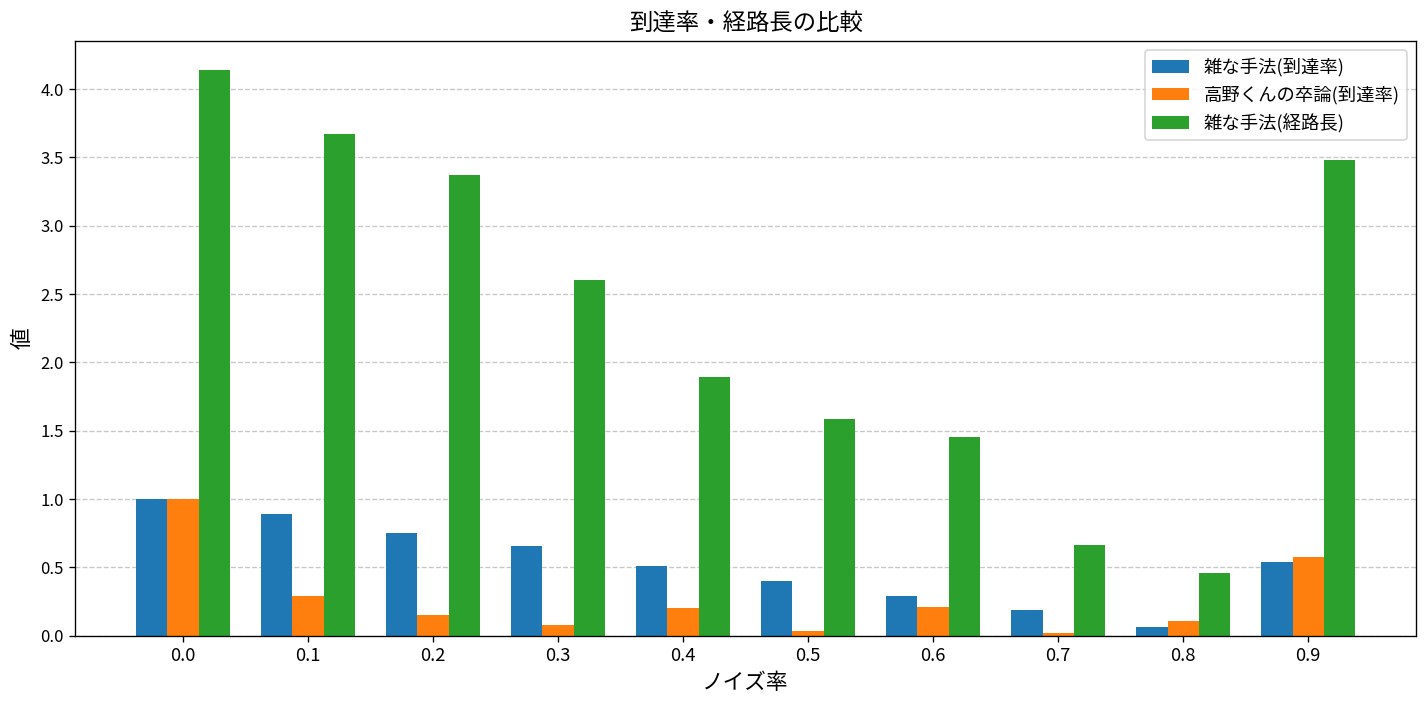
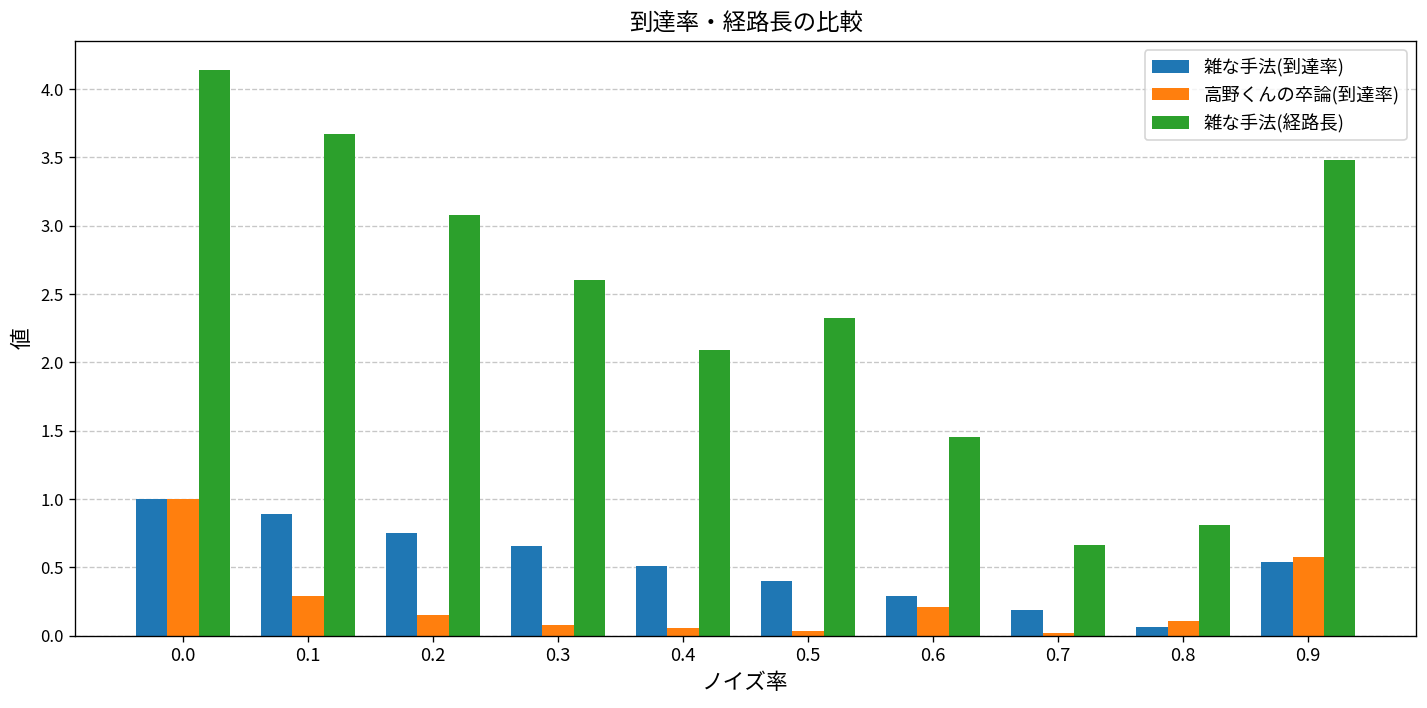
  {
    "雑な手法(到達率)": {
      "0.0": 1.00,
      "0.1": 0.89,
      "0.2": 0.75,
      "0.3": 0.65,
      "0.4": 0.51,
      "0.5": 0.40,
      "0.6": 0.29,
      "0.7": 0.19,
      "0.8": 0.06,
      "0.9": 0.54
    },
    "高野くんの卒論(到達率)": {
      "0.0": 1.00,
      "0.1": 0.29,
      "0.2": 0.15,
      "0.3": 0.08,
-     "0.4": 0.21,
+     "0.4": 0.06,
      "0.5": 0.04,
      "0.6": 0.21,
      "0.8": 0.11,
      "0.9": 0.58
    },
    "雑な手法(経路長)": {
      "0.0": 4.14,
      "0.1": 3.67,
-     "0.2": 3.37,
+     "0.2": 3.08,
      "0.3": 2.60,
-     "0.4": 1.89,
-     "0.5": 1.59,
+     "0.4": 2.09,
+     "0.5": 2.32,
      "0.6": 1.46,
      "0.7": 0.67,
-     "0.8": 0.46,
+     "0.8": 0.81,
      "0.9": 3.48
    }
  }
